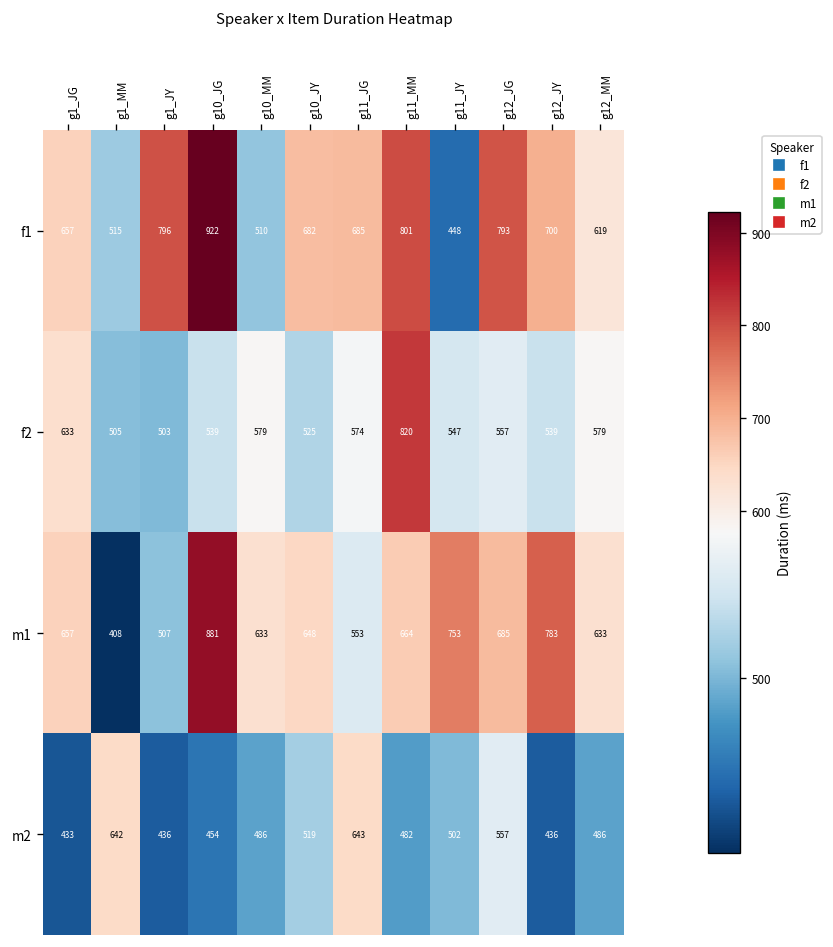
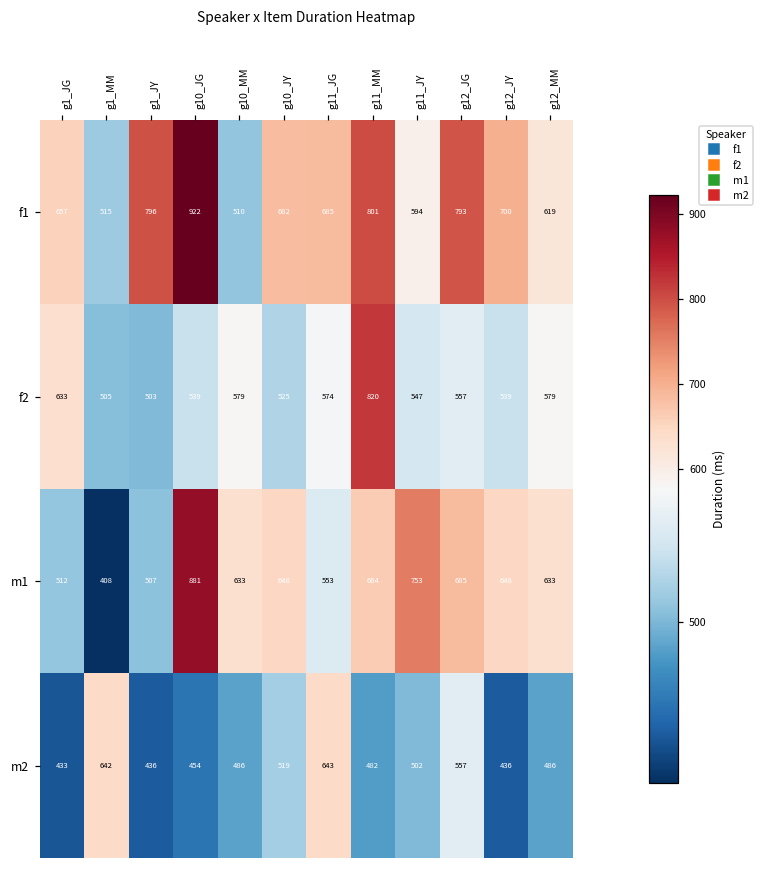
  {
    "f1": {
      "g1_JG": 657,
      "g1_MM": 515,
      "g1_JY": 796,
      "g10_JG": 922,
      "g10_MM": 510,
      "g10_JY": 682,
      "g11_JG": 685,
      "g11_MM": 801,
-     "g11_JY": 448,
+     "g11_JY": 594,
      "g12_JG": 793,
      "g12_JY": 700,
      "g12_MM": 619
    },
    "f2": {
      "g1_JG": 633,
      "g1_MM": 505,
      "g1_JY": 503,
      "g10_JG": 539,
      "g10_MM": 579,
      "g10_JY": 525,
      "g11_JG": 574,
      "g11_MM": 820,
      "g11_JY": 547,
      "g12_JG": 557,
      "g12_JY": 539,
      "g12_MM": 579
    },
    "m1": {
-     "g1_JG": 657,
+     "g1_JG": 512,
      "g1_MM": 408,
      "g1_JY": 507,
      "g10_JG": 881,
      "g10_MM": 633,
      "g10_JY": 648,
      "g11_JG": 553,
      "g11_MM": 664,
      "g11_JY": 753,
      "g12_JG": 685,
-     "g12_JY": 783,
+     "g12_JY": 648,
      "g12_MM": 633
    },
    "m2": {
      "g1_JG": 433,
      "g1_MM": 642,
      "g1_JY": 436,
      "g10_JG": 454,
      "g10_MM": 486,
      "g10_JY": 519,
      "g11_JG": 643,
      "g11_MM": 482,
      "g11_JY": 502,
      "g12_JG": 557,
      "g12_JY": 436,
      "g12_MM": 486
    }
  }
